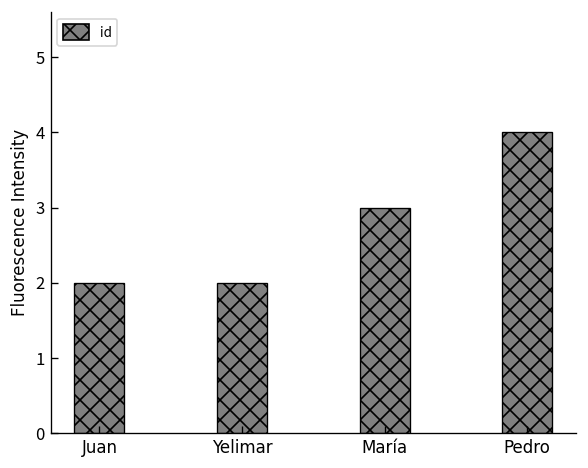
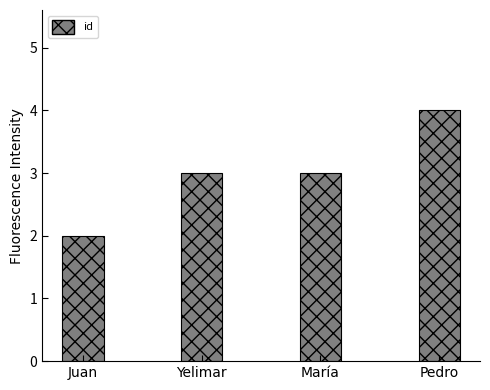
  {
    "Juan": 2,
-   "Yelimar": 2,
+   "Yelimar": 3,
    "María": 3,
    "Pedro": 4
  }
